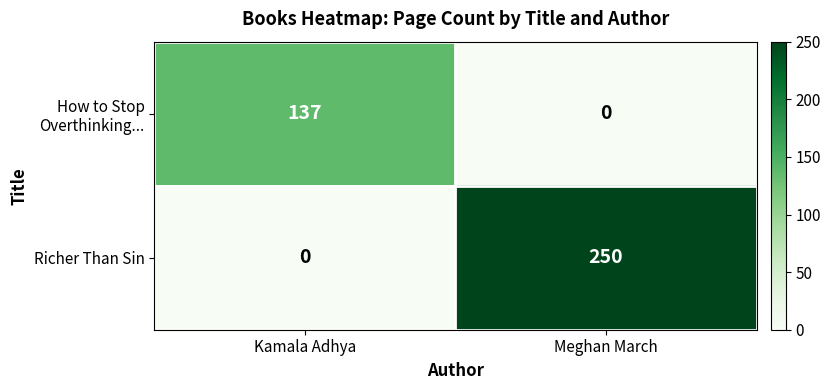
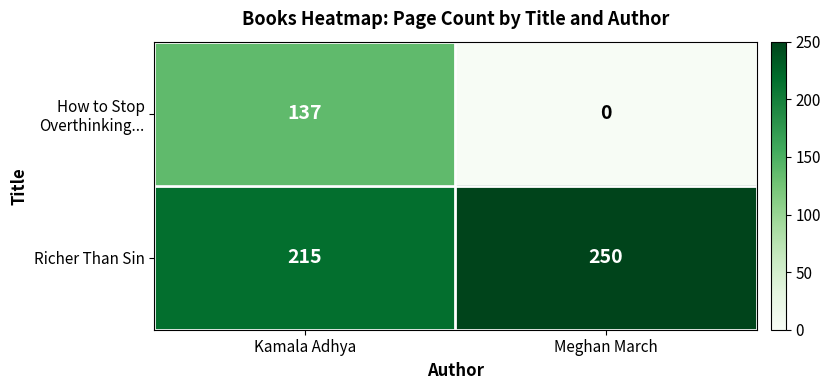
  {
    "How to Stop Overthinking...": {
      "Kamala Adhya": 137,
      "Meghan March": 0
    },
    "Richer Than Sin": {
-     "Kamala Adhya": 0,
+     "Kamala Adhya": 215,
      "Meghan March": 250
    }
  }
